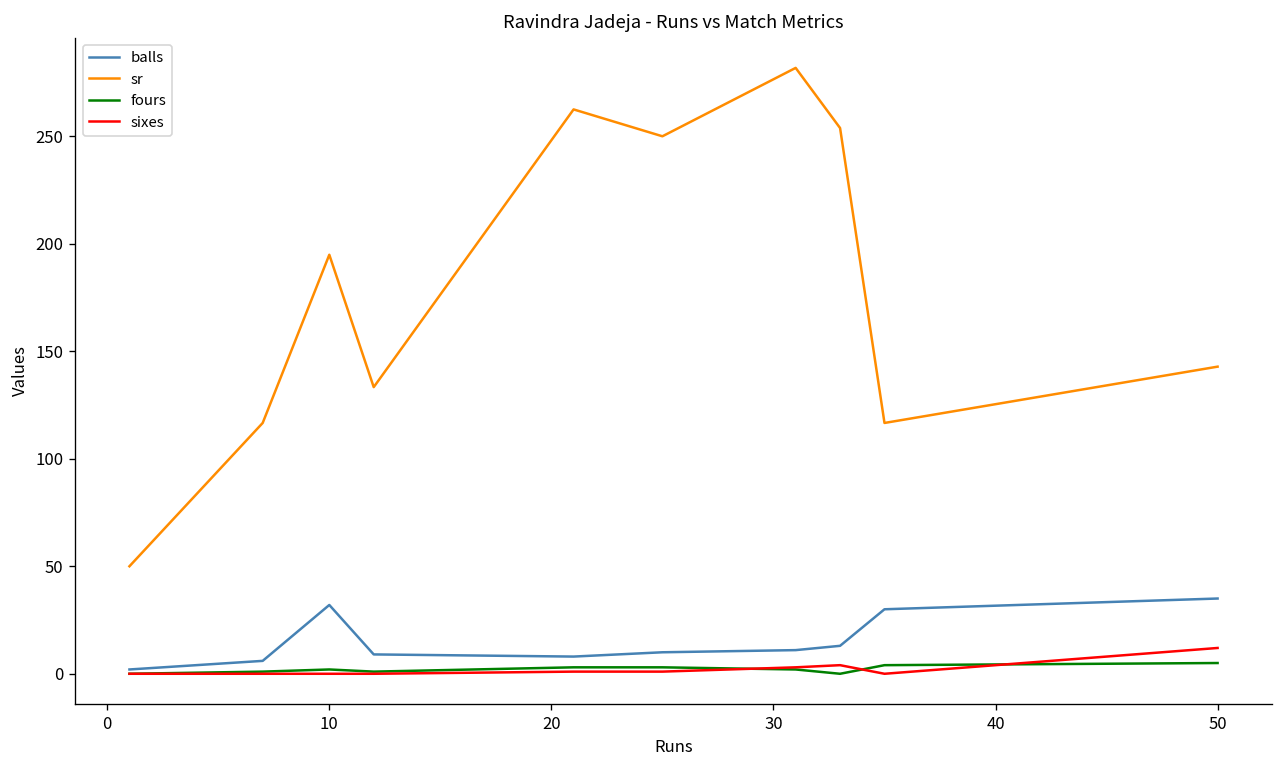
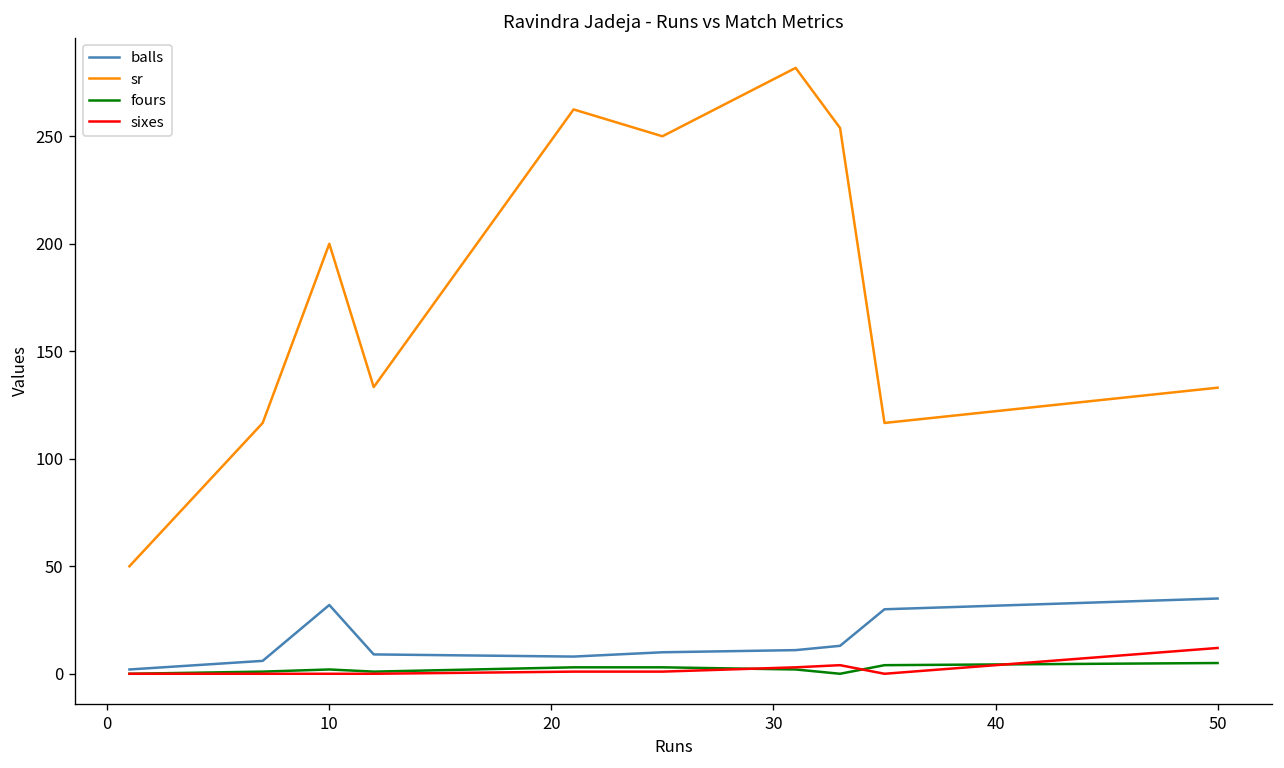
  {
    "balls": {
      "10": 32,
      "50": 35
    },
    "sr": {
-     "10": 195,
-     "50": 143
+     "10": 200,
+     "50": 133
    },
    "fours": {
      "10": 2,
      "50": 5
    },
    "sixes": {
      "10": 0,
      "50": 12
    }
  }
